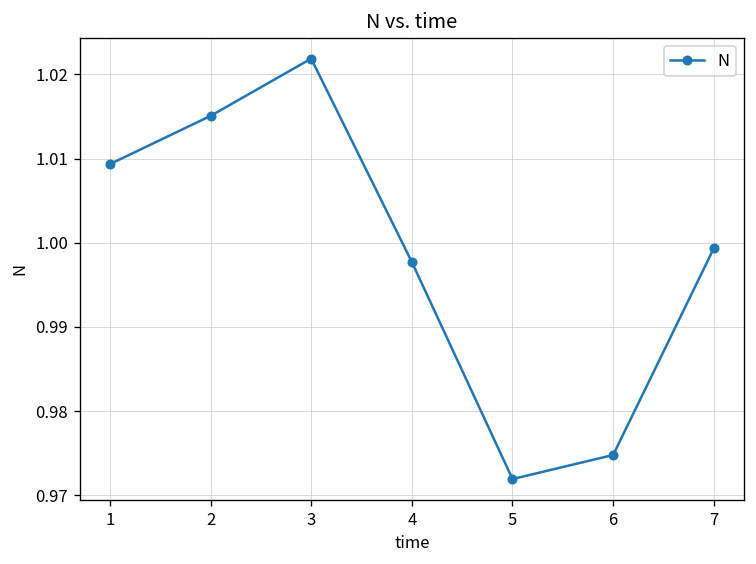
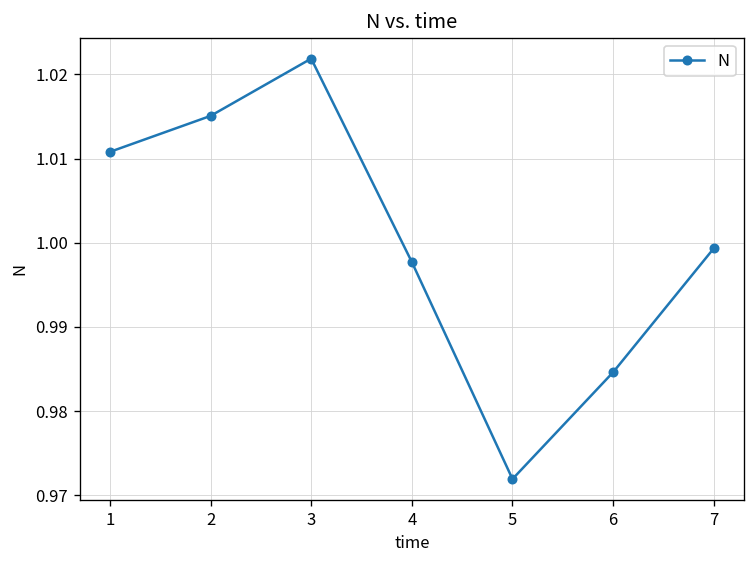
  {
-   "1": 1.009,
+   "1": 1.011,
    "2": 1.015,
    "3": 1.022,
    "4": 0.998,
    "5": 0.972,
-   "6": 0.975,
+   "6": 0.985,
    "7": 0.999
  }
